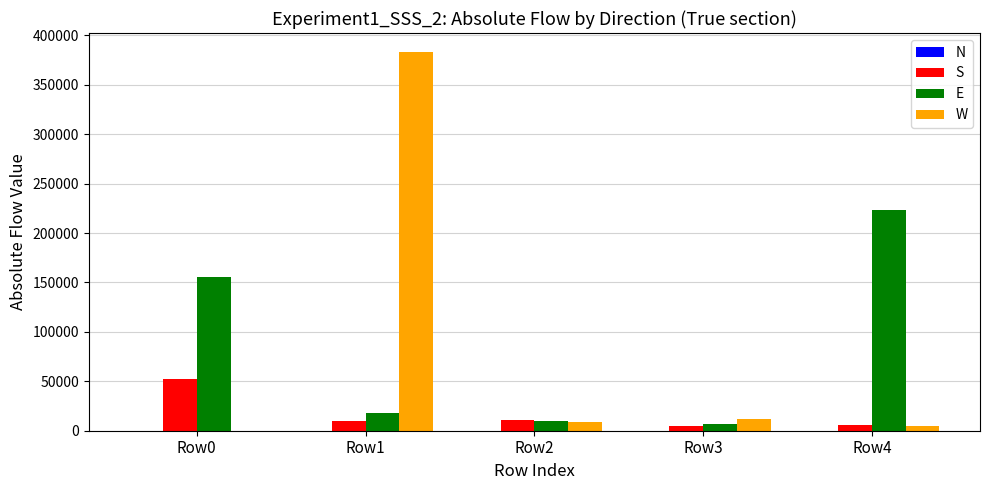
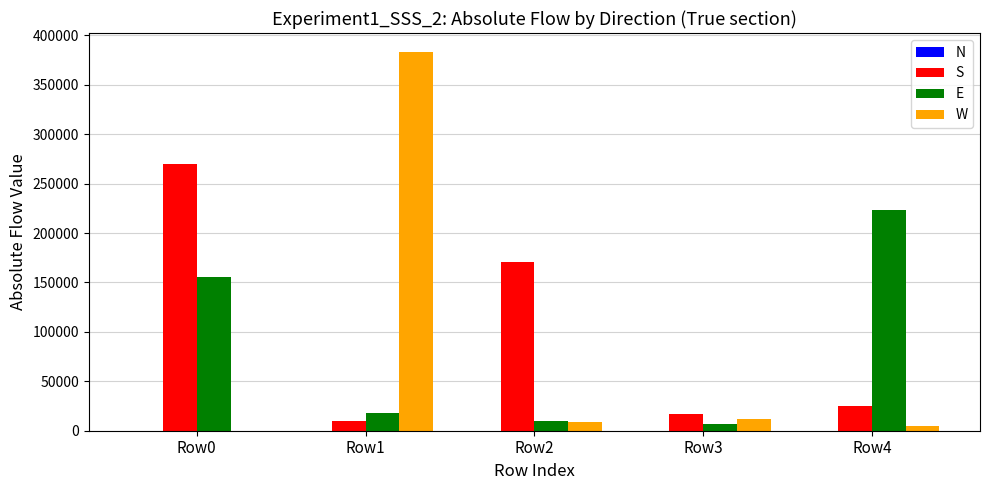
  {
    "N": {
      "Row0": 0,
      "Row1": 0,
      "Row2": 0,
      "Row3": 0,
      "Row4": 0
    },
    "S": {
-     "Row0": 50000,
+     "Row0": 270000,
      "Row1": 10000,
-     "Row2": 10000,
-     "Row3": 0,
-     "Row4": 10000
+     "Row2": 170000,
+     "Row3": 20000,
+     "Row4": 20000
    },
    "E": {
      "Row0": 160000,
      "Row1": 20000,
      "Row2": 10000,
      "Row3": 10000,
      "Row4": 220000
    },
    "W": {
      "Row0": 0,
      "Row1": 380000,
      "Row2": 10000,
      "Row3": 10000,
      "Row4": 10000
    }
  }
